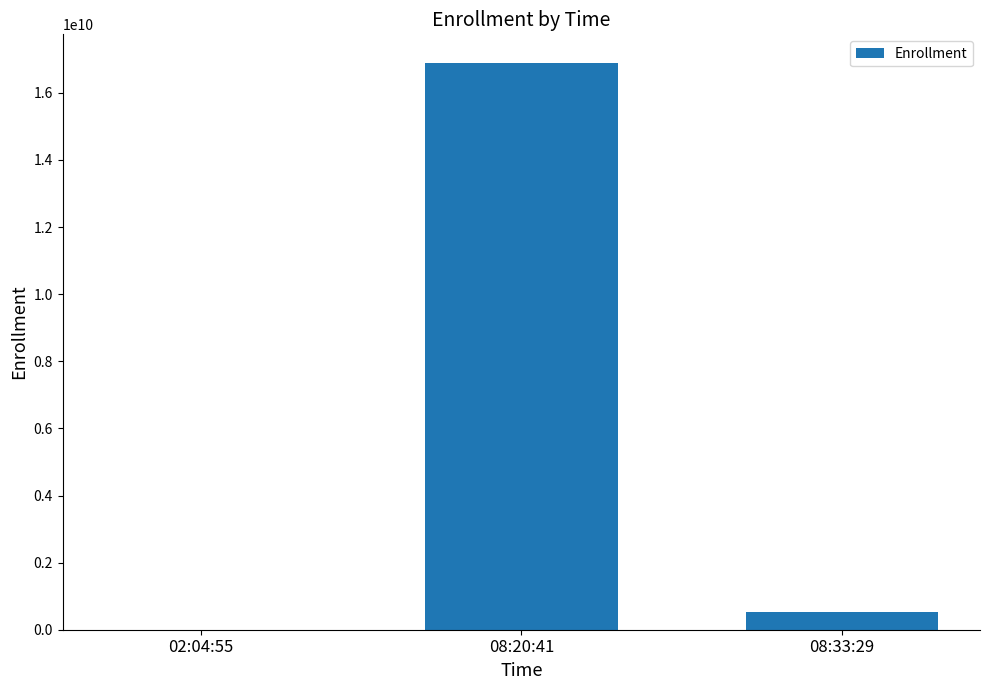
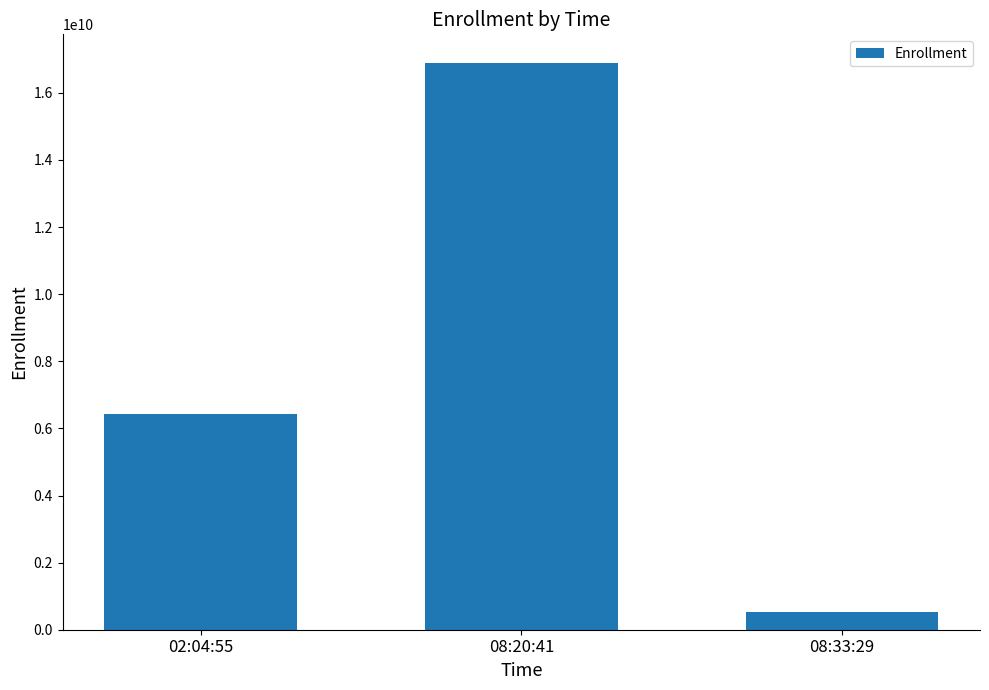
  {
-   "02:04:55": 0,
+   "02:04:55": 6400000000,
    "08:20:41": 16900000000,
    "08:33:29": 500000000
  }
